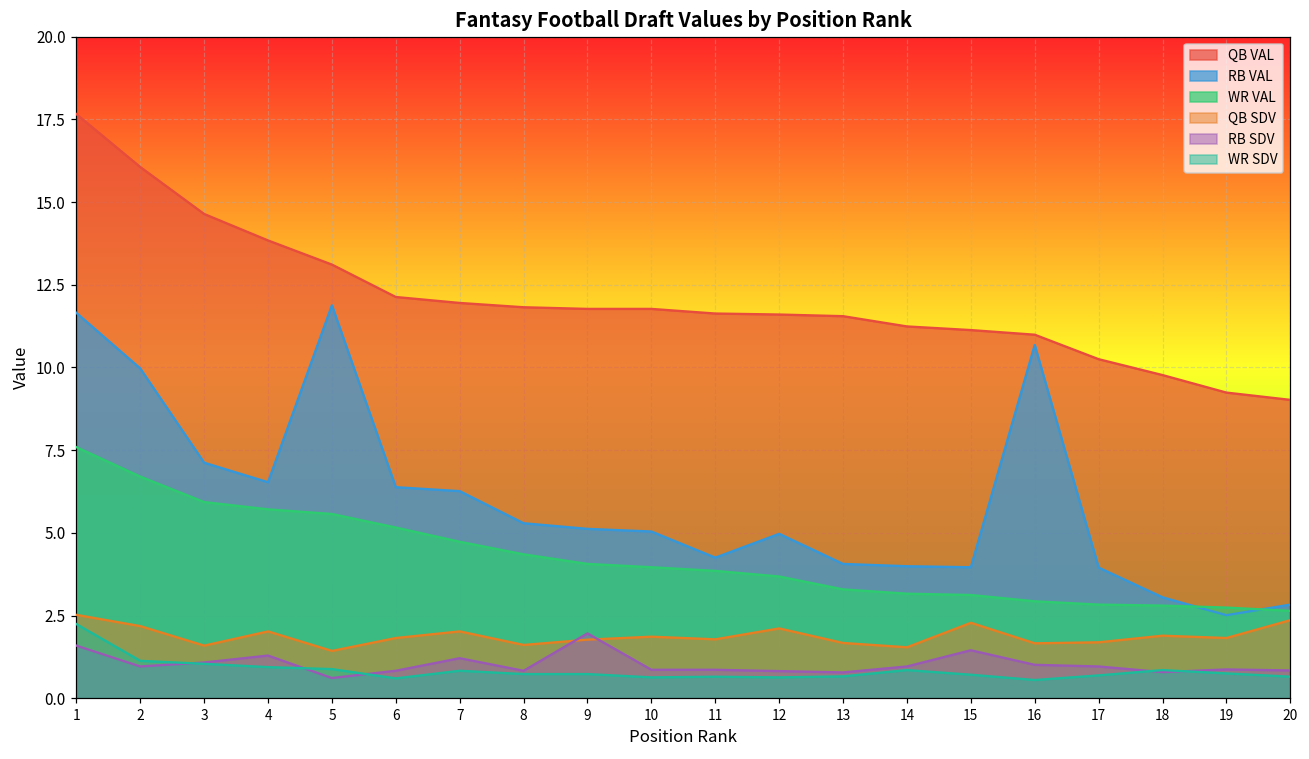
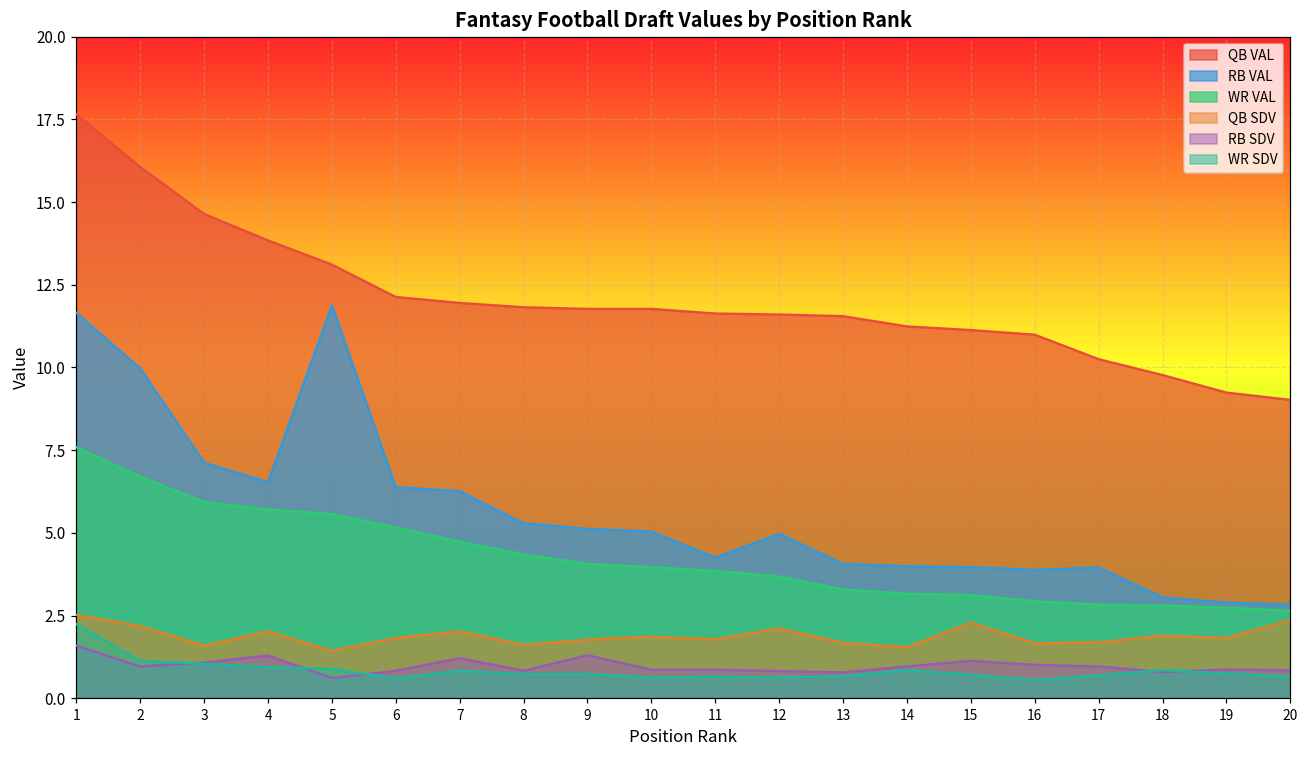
  {
    "RB VAL": {
      "1": 11.7,
      "2": 10.0,
      "3": 7.1,
      "4": 6.5,
      "5": 11.9,
      "6": 6.4,
      "7": 6.3,
      "8": 5.3,
      "9": 5.1,
      "10": 5.0,
      "11": 4.3,
      "12": 5.0,
      "13": 4.1,
      "14": 4.0,
      "15": 4.0,
-     "16": 10.7,
+     "16": 3.9,
      "17": 4.0,
      "18": 3.1,
-     "19": 2.5,
+     "19": 2.9,
      "20": 2.8
    },
    "RB SDV": {
      "1": 1.6,
      "2": 1.0,
      "4": 1.3,
      "5": 0.6,
      "6": 0.8,
      "7": 1.2,
      "8": 0.8,
-     "9": 2.0,
+     "9": 1.3,
      "10": 0.9,
      "11": 0.9,
      "12": 0.8,
      "13": 0.8,
      "14": 1.0,
-     "15": 1.5,
+     "15": 1.1,
      "16": 1.0,
      "17": 1.0,
      "19": 0.9,
      "20": 0.8
    }
  }
